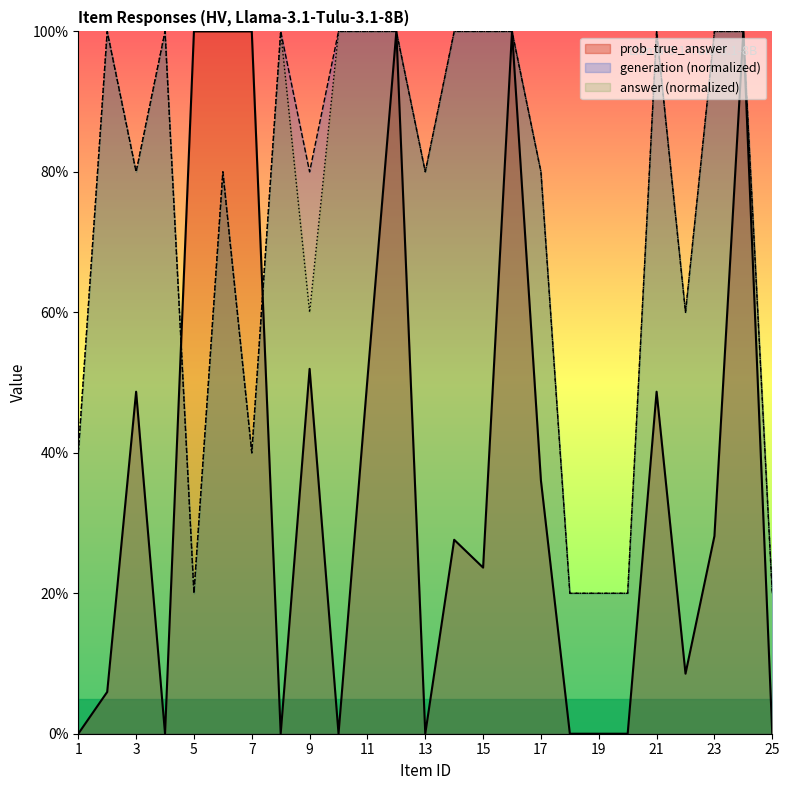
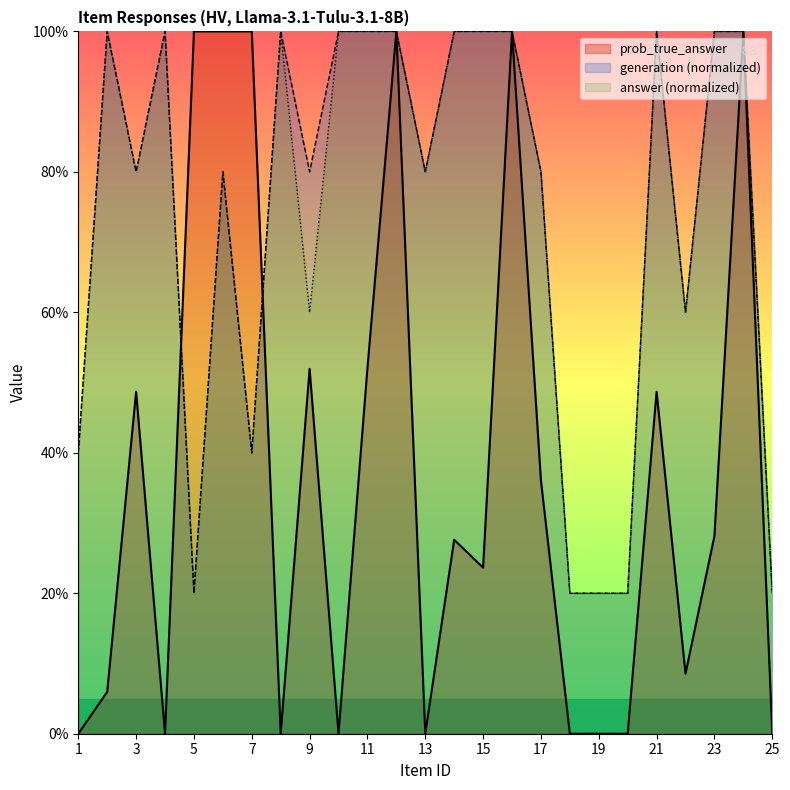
  {
    "prob_true_answer": {
      "3": "49%",
      "5": "100%",
      "7": "100%",
      "9": "52%",
-     "11": "50%",
+     "11": "52%",
      "15": "24%",
      "17": "36%",
      "21": "49%",
      "23": "28%"
    },
    "generation (normalized)": {
      "9": "80%"
    },
    "answer (normalized)": {
      "9": "60%"
    }
  }
